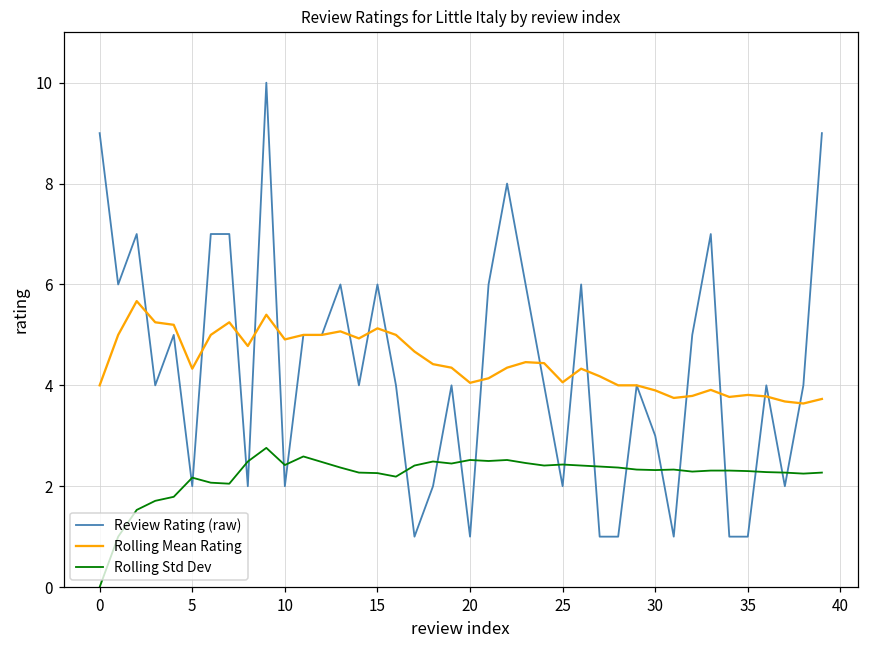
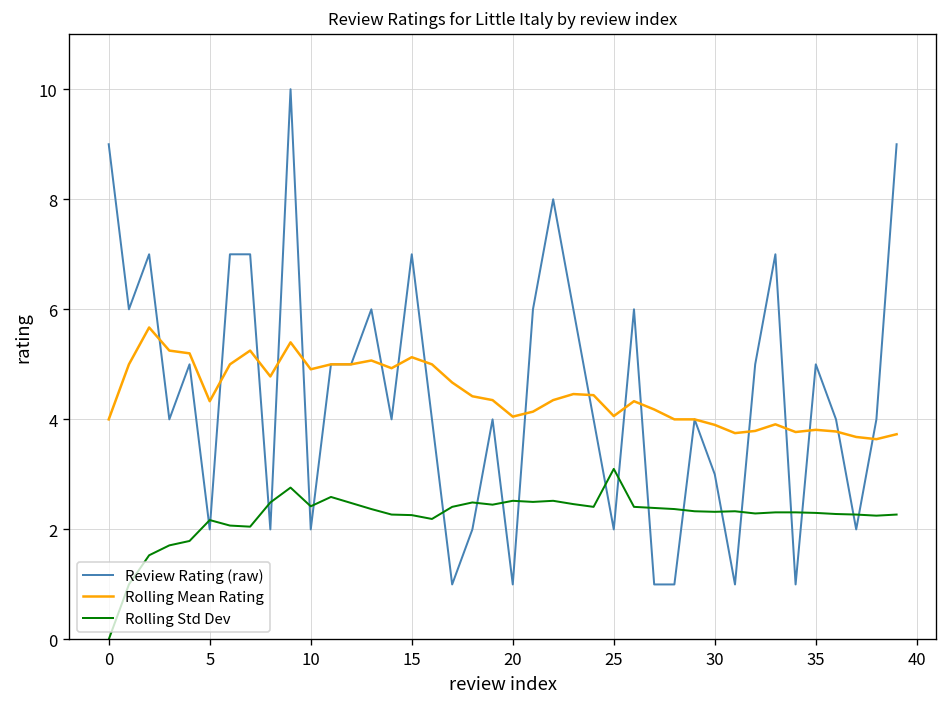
  {
    "Review Rating (raw)": {
      "0": 9,
      "5": 2,
      "10": 2,
-     "15": 6,
+     "15": 7,
      "20": 1,
      "25": 2,
      "30": 3,
-     "35": 1
+     "35": 5
    },
    "Rolling Mean Rating": {
      "0": 4.0,
      "5": 4.3,
      "10": 4.9,
      "15": 5.1,
      "20": 4.1,
      "25": 4.1,
      "30": 3.9,
      "35": 3.8
    },
    "Rolling Std Dev": {
      "0": 0.0,
      "5": 2.2,
      "10": 2.4,
      "15": 2.3,
      "20": 2.5,
-     "25": 2.4,
+     "25": 3.1,
      "30": 2.3,
      "35": 2.3
    }
  }
